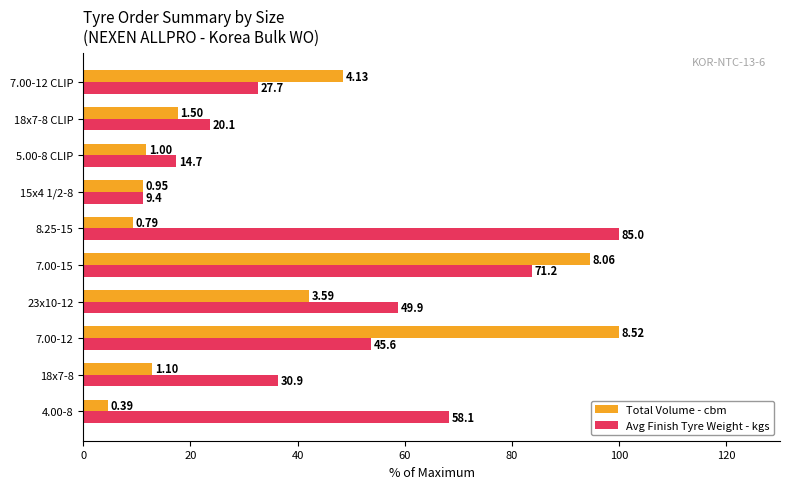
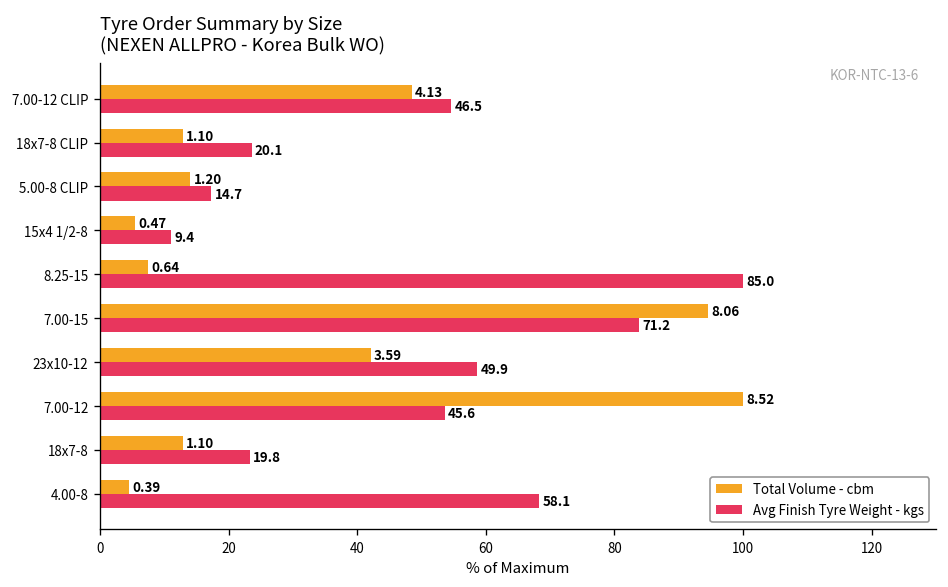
  {
    "Total Volume - cbm": {
-     "18x7-8 CLIP": 1.50,
-     "5.00-8 CLIP": 1.00,
-     "15x4 1/2-8": 0.95,
-     "8.25-15": 0.79
+     "18x7-8 CLIP": 1.10,
+     "5.00-8 CLIP": 1.20,
+     "15x4 1/2-8": 0.47,
+     "8.25-15": 0.64
    },
    "Avg Finish Tyre Weight - kgs": {
-     "7.00-12 CLIP": 27.7,
-     "18x7-8": 30.9
+     "7.00-12 CLIP": 46.5,
+     "18x7-8": 19.8
    }
  }
